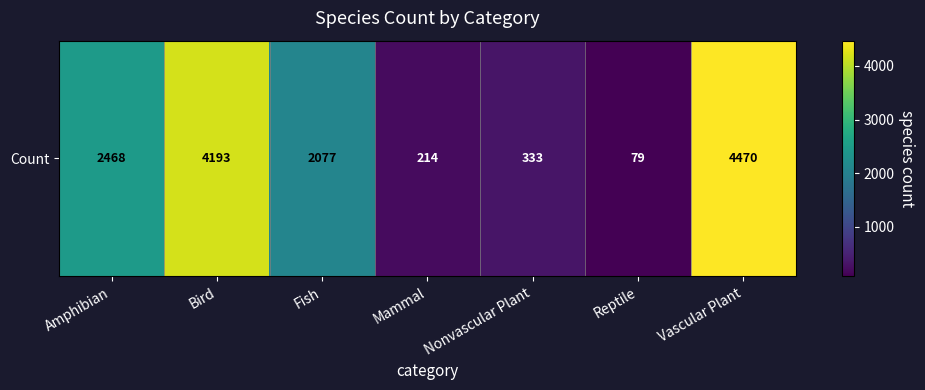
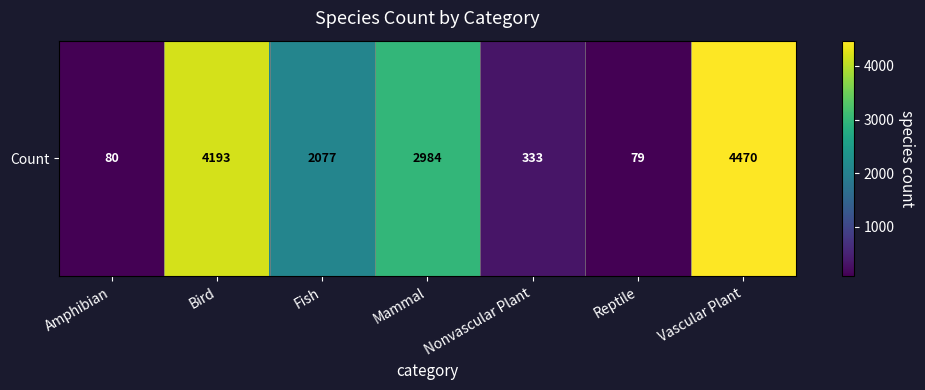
  {
    "Count": {
-     "Amphibian": 2468,
+     "Amphibian": 80,
      "Bird": 4193,
      "Fish": 2077,
-     "Mammal": 214,
+     "Mammal": 2984,
      "Nonvascular Plant": 333,
      "Reptile": 79,
      "Vascular Plant": 4470
    }
  }
